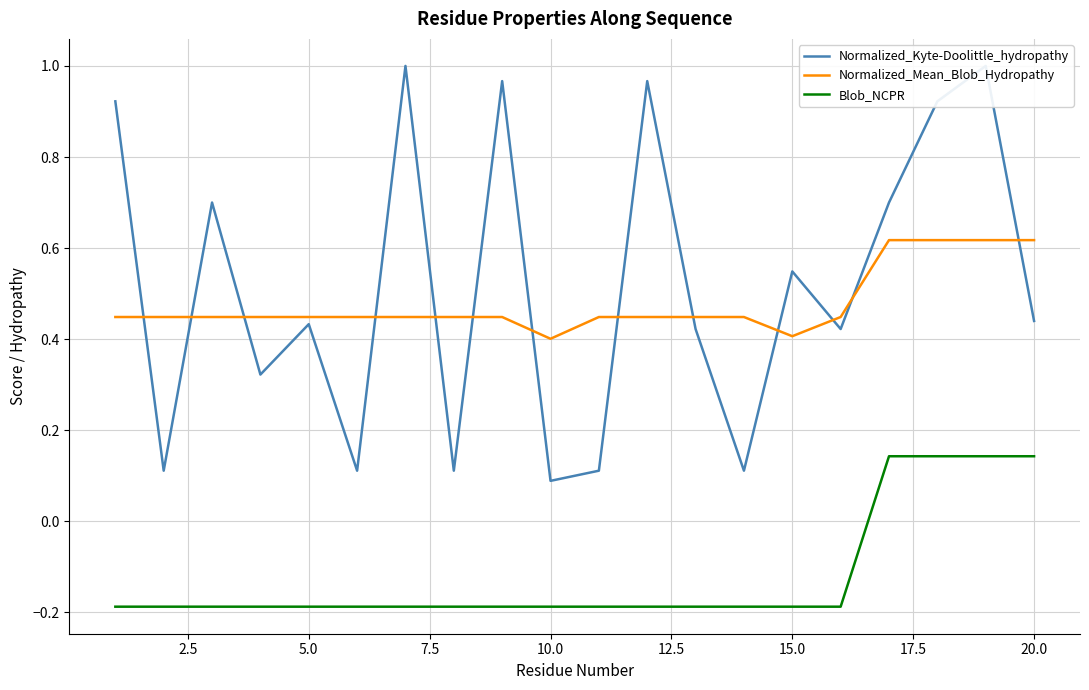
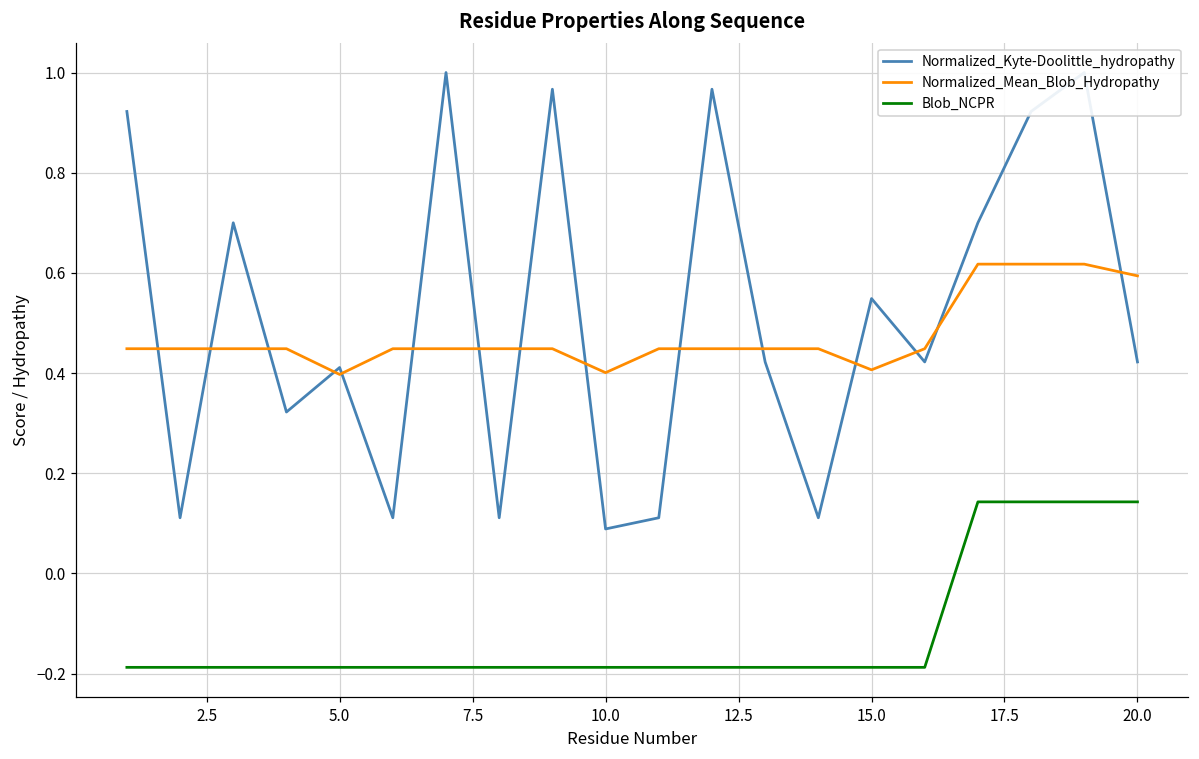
  {
    "Normalized_Kyte-Doolittle_hydropathy": {
-     "5.0": 0.43,
+     "5.0": 0.41,
      "10.0": 0.09,
      "15.0": 0.55,
-     "20.0": 0.44
+     "20.0": 0.42
    },
    "Normalized_Mean_Blob_Hydropathy": {
-     "5.0": 0.45,
+     "5.0": 0.40,
      "10.0": 0.40,
      "15.0": 0.41,
-     "20.0": 0.62
+     "20.0": 0.59
    },
    "Blob_NCPR": {
      "5.0": -0.19,
      "10.0": -0.19,
      "15.0": -0.19,
      "20.0": 0.14
    }
  }
